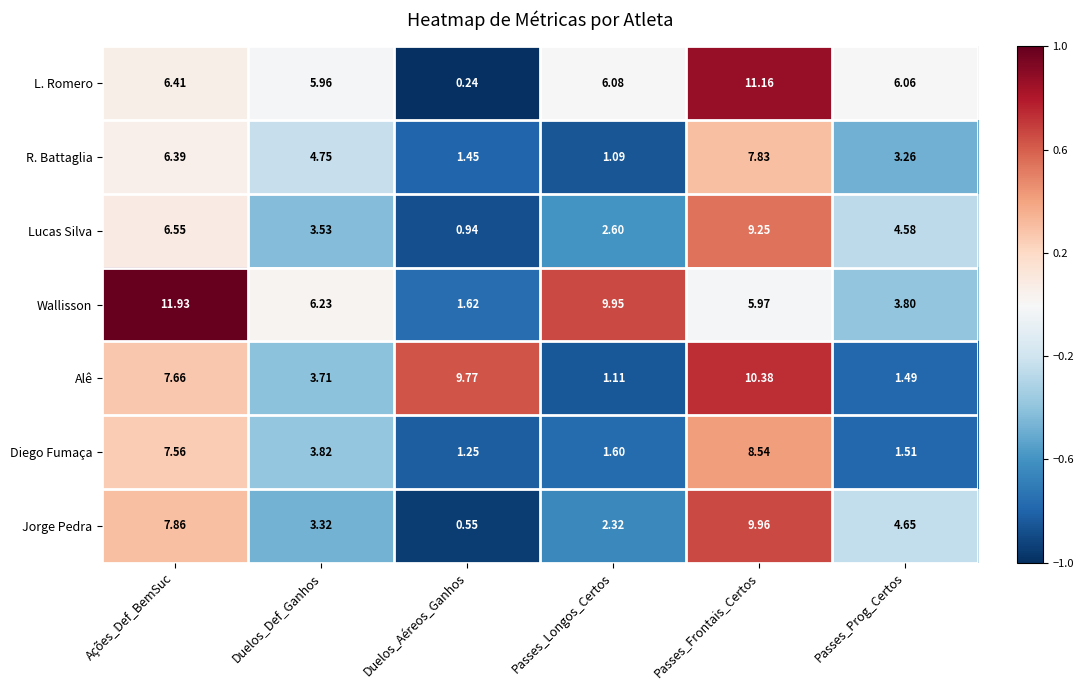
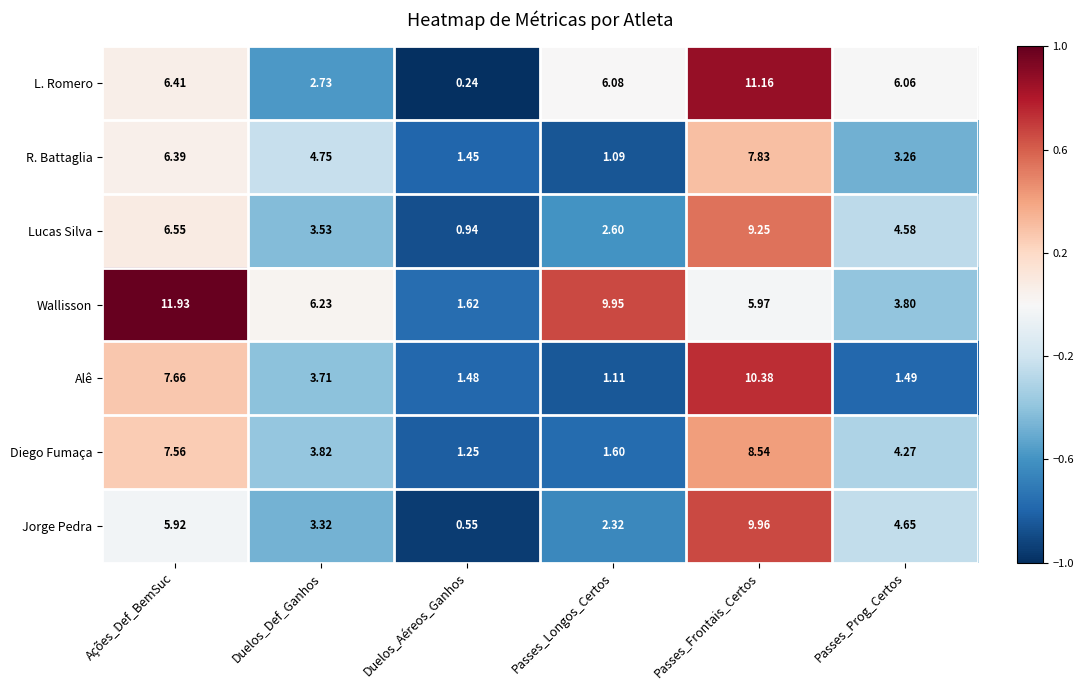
  {
    "L. Romero": {
      "Ações_Def_BemSuc": 6.41,
-     "Duelos_Def_Ganhos": 5.96,
+     "Duelos_Def_Ganhos": 2.73,
      "Duelos_Aéreos_Ganhos": 0.24,
      "Passes_Longos_Certos": 6.08,
      "Passes_Frontais_Certos": 11.16,
      "Passes_Prog_Certos": 6.06
    },
    "R. Battaglia": {
      "Ações_Def_BemSuc": 6.39,
      "Duelos_Def_Ganhos": 4.75,
      "Duelos_Aéreos_Ganhos": 1.45,
      "Passes_Longos_Certos": 1.09,
      "Passes_Frontais_Certos": 7.83,
      "Passes_Prog_Certos": 3.26
    },
    "Lucas Silva": {
      "Ações_Def_BemSuc": 6.55,
      "Duelos_Def_Ganhos": 3.53,
      "Duelos_Aéreos_Ganhos": 0.94,
      "Passes_Longos_Certos": 2.60,
      "Passes_Frontais_Certos": 9.25,
      "Passes_Prog_Certos": 4.58
    },
    "Wallisson": {
      "Ações_Def_BemSuc": 11.93,
      "Duelos_Def_Ganhos": 6.23,
      "Duelos_Aéreos_Ganhos": 1.62,
      "Passes_Longos_Certos": 9.95,
      "Passes_Frontais_Certos": 5.97,
      "Passes_Prog_Certos": 3.80
    },
    "Alê": {
      "Ações_Def_BemSuc": 7.66,
      "Duelos_Def_Ganhos": 3.71,
-     "Duelos_Aéreos_Ganhos": 9.77,
+     "Duelos_Aéreos_Ganhos": 1.48,
      "Passes_Longos_Certos": 1.11,
      "Passes_Frontais_Certos": 10.38,
      "Passes_Prog_Certos": 1.49
    },
    "Diego Fumaça": {
      "Ações_Def_BemSuc": 7.56,
      "Duelos_Def_Ganhos": 3.82,
      "Duelos_Aéreos_Ganhos": 1.25,
      "Passes_Longos_Certos": 1.60,
      "Passes_Frontais_Certos": 8.54,
-     "Passes_Prog_Certos": 1.51
+     "Passes_Prog_Certos": 4.27
    },
    "Jorge Pedra": {
-     "Ações_Def_BemSuc": 7.86,
+     "Ações_Def_BemSuc": 5.92,
      "Duelos_Def_Ganhos": 3.32,
      "Duelos_Aéreos_Ganhos": 0.55,
      "Passes_Longos_Certos": 2.32,
      "Passes_Frontais_Certos": 9.96,
      "Passes_Prog_Certos": 4.65
    }
  }
